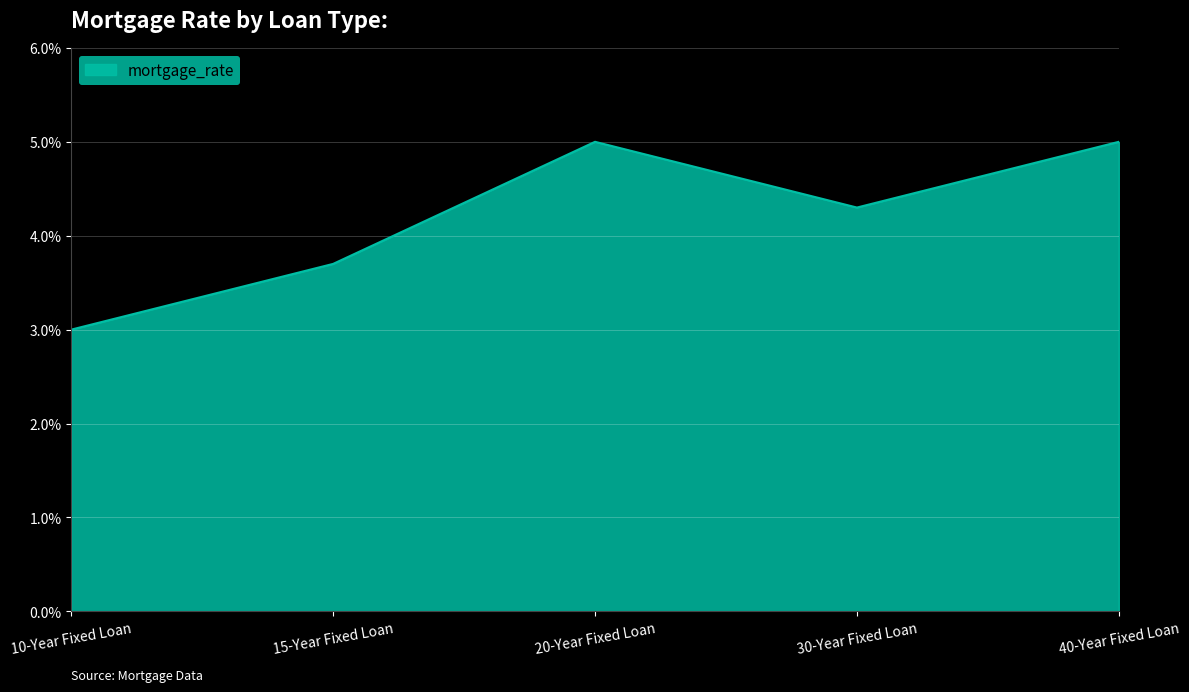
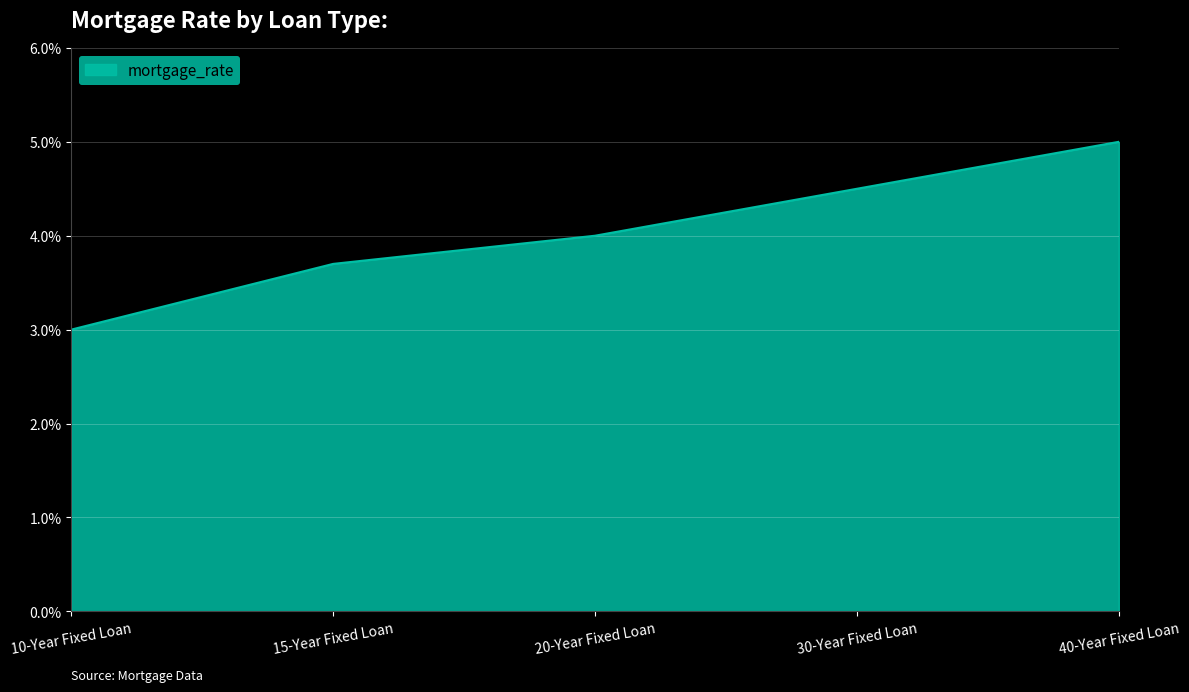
  {
    "10-Year Fixed Loan": "3.0%",
    "15-Year Fixed Loan": "3.7%",
-   "20-Year Fixed Loan": "5.0%",
-   "30-Year Fixed Loan": "4.3%",
+   "20-Year Fixed Loan": "4.0%",
+   "30-Year Fixed Loan": "4.5%",
    "40-Year Fixed Loan": "5.0%"
  }
